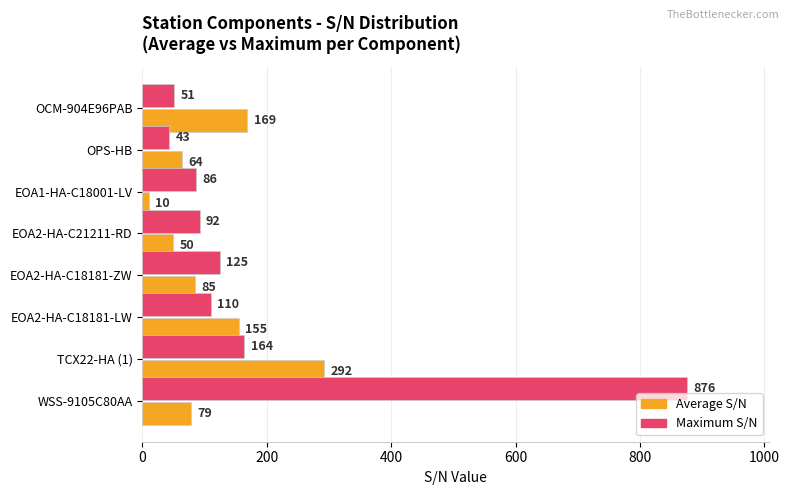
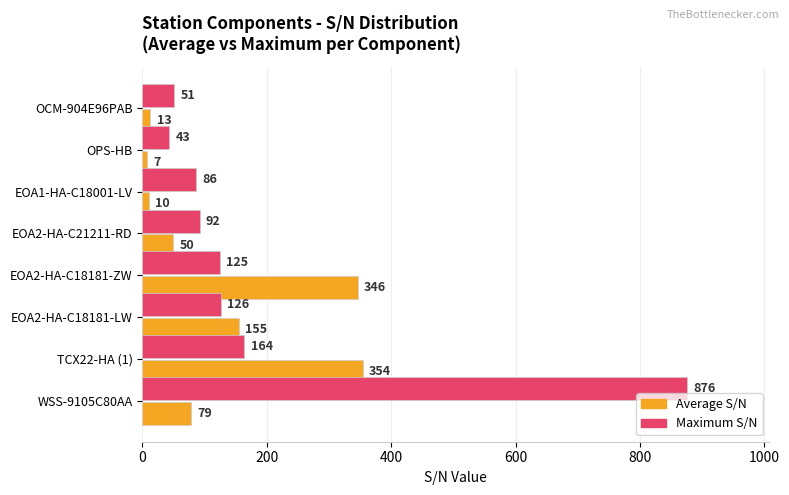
  {
    "Average S/N": {
-     "OCM-904E96PAB": 169,
-     "OPS-HB": 64,
+     "OCM-904E96PAB": 13,
+     "OPS-HB": 7,
      "EOA1-HA-C18001-LV": 10,
      "EOA2-HA-C21211-RD": 50,
-     "EOA2-HA-C18181-ZW": 85,
+     "EOA2-HA-C18181-ZW": 346,
      "EOA2-HA-C18181-LW": 155,
-     "TCX22-HA (1)": 292,
+     "TCX22-HA (1)": 354,
      "WSS-9105C80AA": 79
    },
    "Maximum S/N": {
      "OCM-904E96PAB": 51,
      "OPS-HB": 43,
      "EOA1-HA-C18001-LV": 86,
      "EOA2-HA-C21211-RD": 92,
      "EOA2-HA-C18181-ZW": 125,
-     "EOA2-HA-C18181-LW": 110,
+     "EOA2-HA-C18181-LW": 126,
      "TCX22-HA (1)": 164
    }
  }
